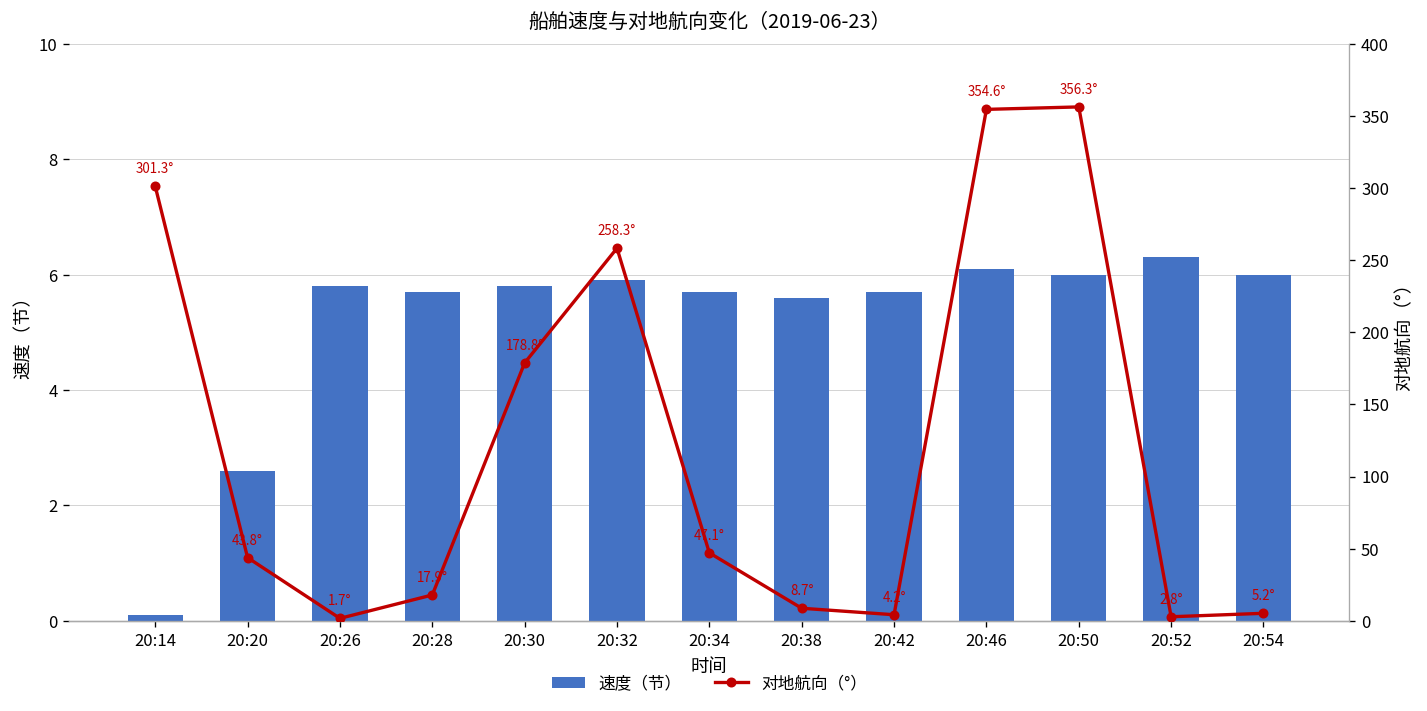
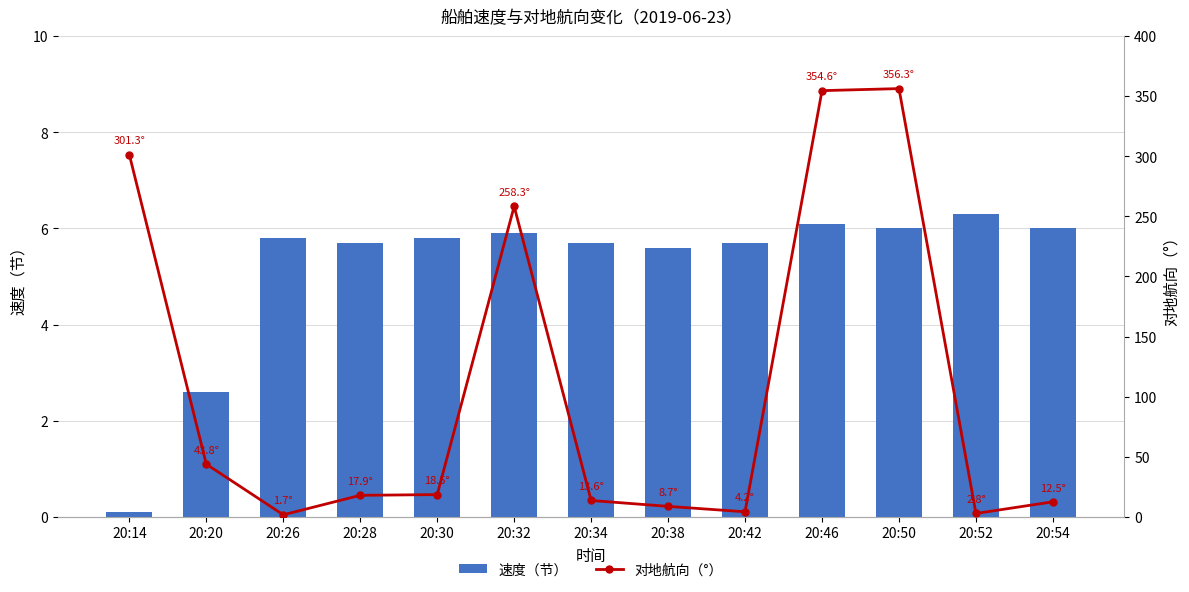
  {
    "对地航向（°）": {
      "20:14": "301.3°",
      "20:20": "43.8°",
      "20:26": "1.7°",
      "20:28": "17.9°",
-     "20:30": "178.8°",
+     "20:30": "18.5°",
      "20:32": "258.3°",
-     "20:34": "47.1°",
+     "20:34": "13.6°",
      "20:38": "8.7°",
      "20:42": "4.2°",
      "20:46": "354.6°",
      "20:50": "356.3°",
      "20:52": "2.8°",
-     "20:54": "5.2°"
+     "20:54": "12.5°"
    }
  }
